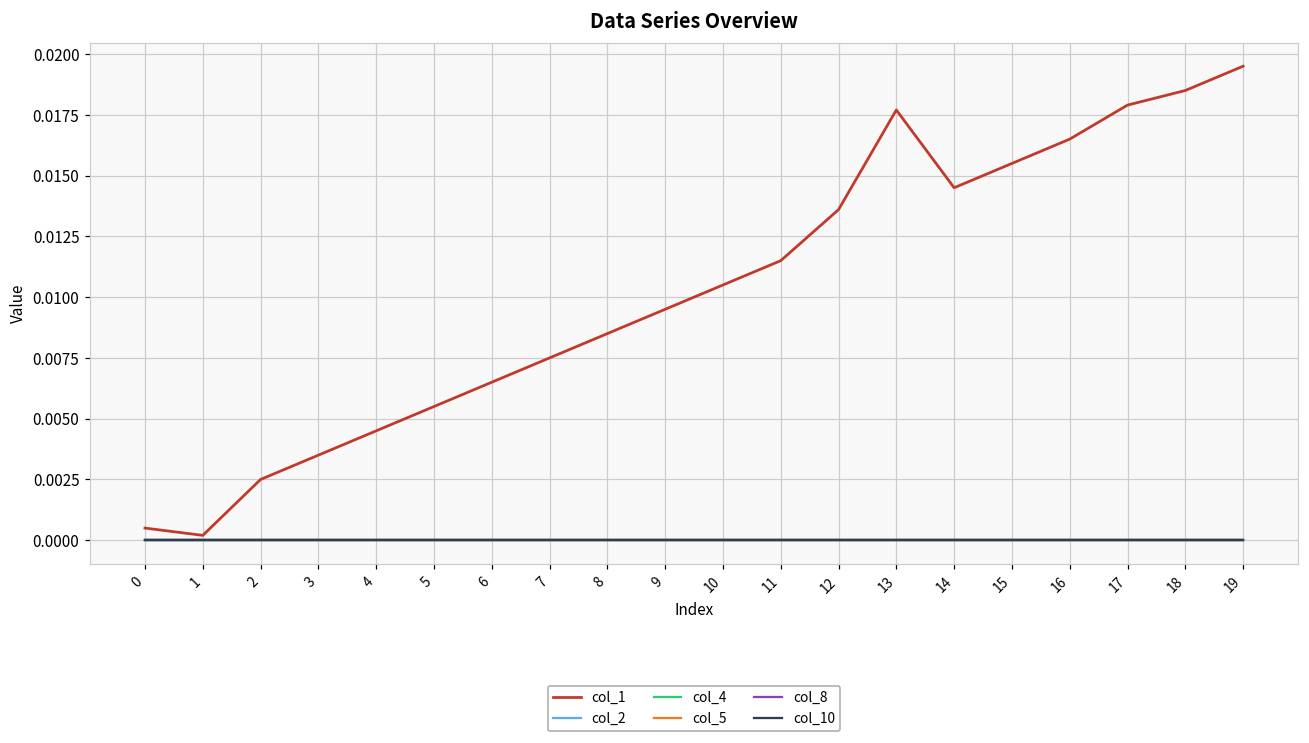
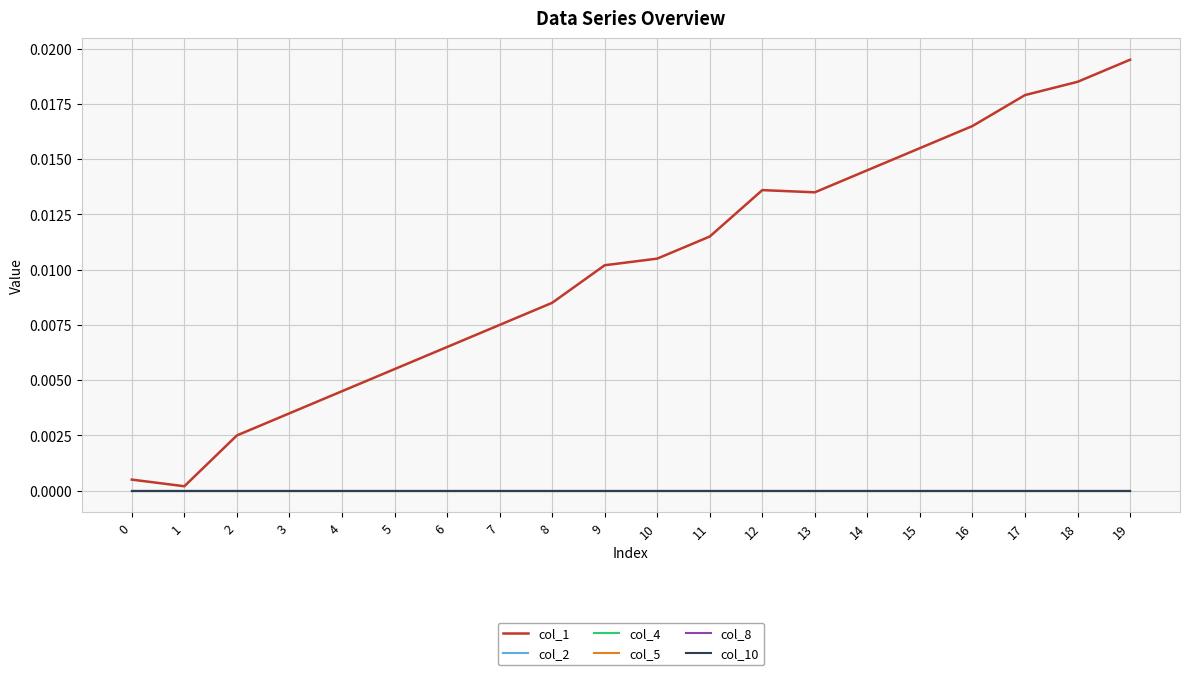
  {
    "col_1": {
      "0": 0.0005,
      "1": 0.0002,
      "2": 0.0025,
      "3": 0.0035,
      "4": 0.0045,
      "5": 0.0055,
      "6": 0.0065,
      "7": 0.0075,
      "8": 0.0085,
-     "9": 0.0095,
+     "9": 0.0102,
      "10": 0.0105,
      "11": 0.0115,
      "12": 0.0136,
-     "13": 0.0177,
+     "13": 0.0135,
      "14": 0.0145,
      "15": 0.0155,
      "16": 0.0165,
      "17": 0.0179,
      "18": 0.0185,
      "19": 0.0195
    },
    "col_10": {
      "0": 0.0000,
      "1": 0.0000,
      "2": 0.0000,
      "3": 0.0000,
      "4": 0.0000,
      "5": 0.0000,
      "6": 0.0000,
      "7": 0.0000,
      "8": 0.0000,
      "9": 0.0000,
      "10": 0.0000,
      "11": 0.0000,
      "12": 0.0000,
      "13": 0.0000,
      "14": 0.0000,
      "15": 0.0000,
      "16": 0.0000,
      "17": 0.0000,
      "18": 0.0000,
      "19": 0.0000
    }
  }
